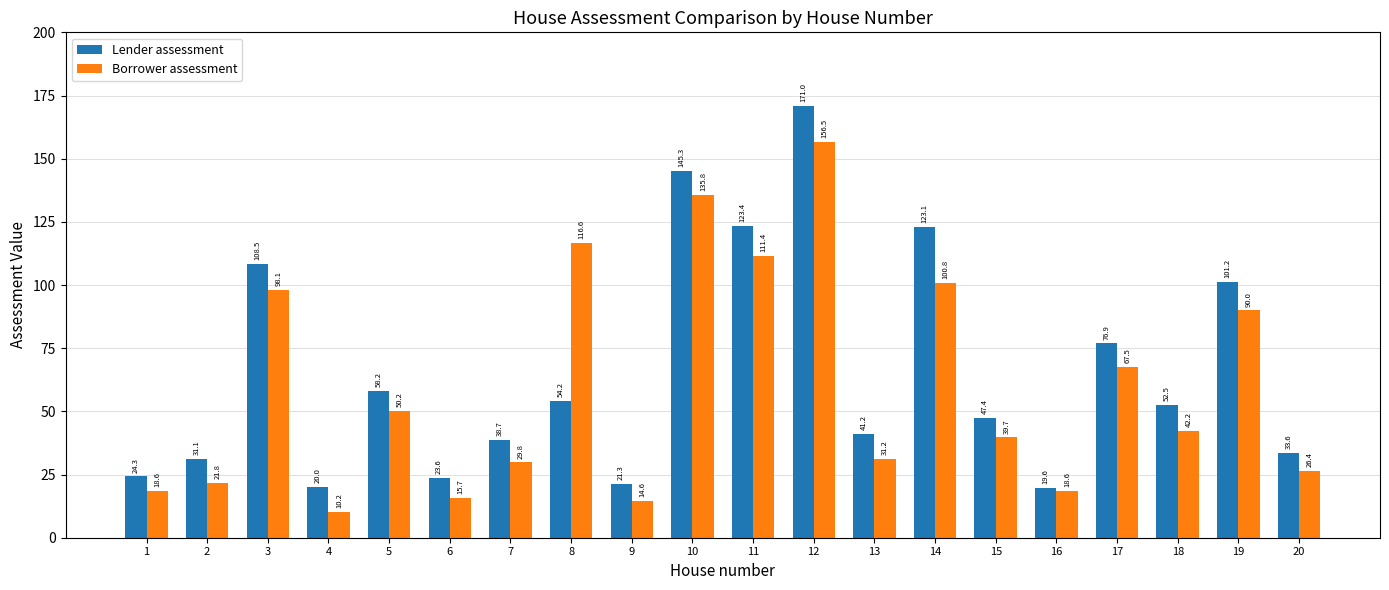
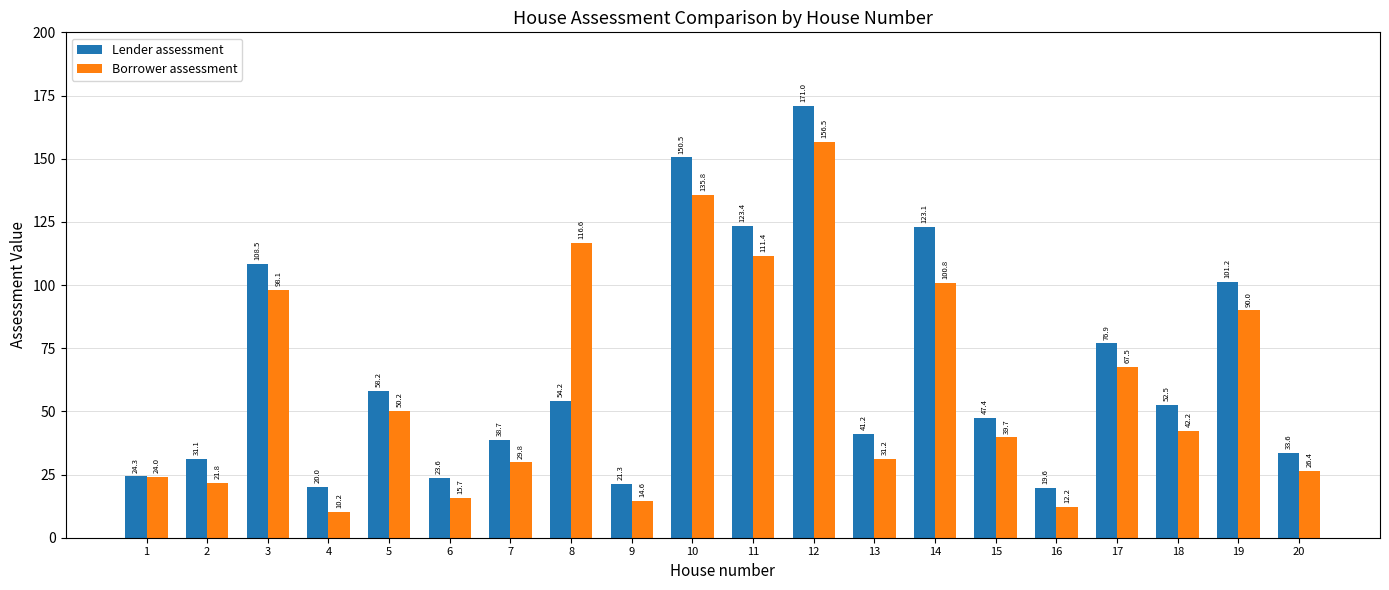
  {
    "Lender assessment": {
      "1": 24.3,
      "2": 31.1,
      "3": 108.5,
      "4": 20.0,
      "5": 58.2,
      "6": 23.6,
      "7": 38.7,
      "8": 54.2,
      "9": 21.3,
-     "10": 145.3,
+     "10": 150.5,
      "11": 123.4,
      "12": 171.0,
      "13": 41.2,
      "14": 123.1,
      "15": 47.4,
      "16": 19.6,
      "17": 76.9,
      "18": 52.5,
      "19": 101.2,
      "20": 33.6
    },
    "Borrower assessment": {
-     "1": 18.6,
+     "1": 24.0,
      "2": 21.8,
      "3": 98.1,
      "4": 10.2,
      "5": 50.2,
      "6": 15.7,
      "7": 29.8,
      "8": 116.6,
      "9": 14.6,
      "10": 135.8,
      "11": 111.4,
      "12": 156.5,
      "13": 31.2,
      "14": 100.8,
      "15": 39.7,
-     "16": 18.6,
+     "16": 12.2,
      "17": 67.5,
      "18": 42.2,
      "19": 90.0,
      "20": 26.4
    }
  }
